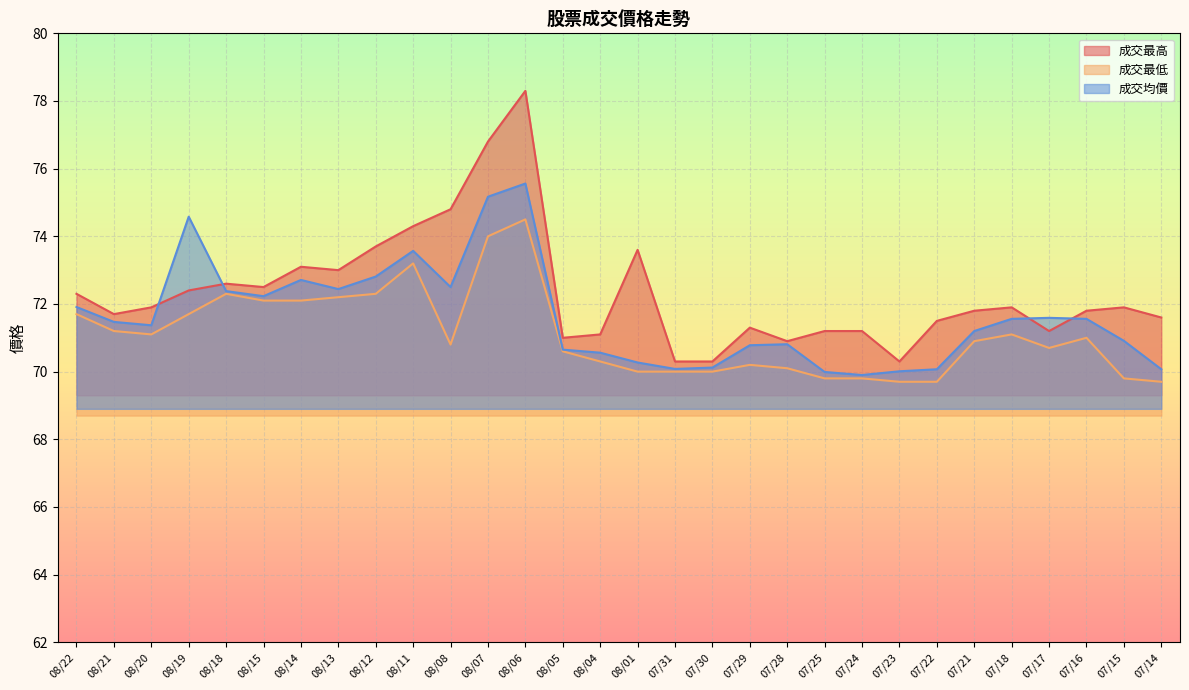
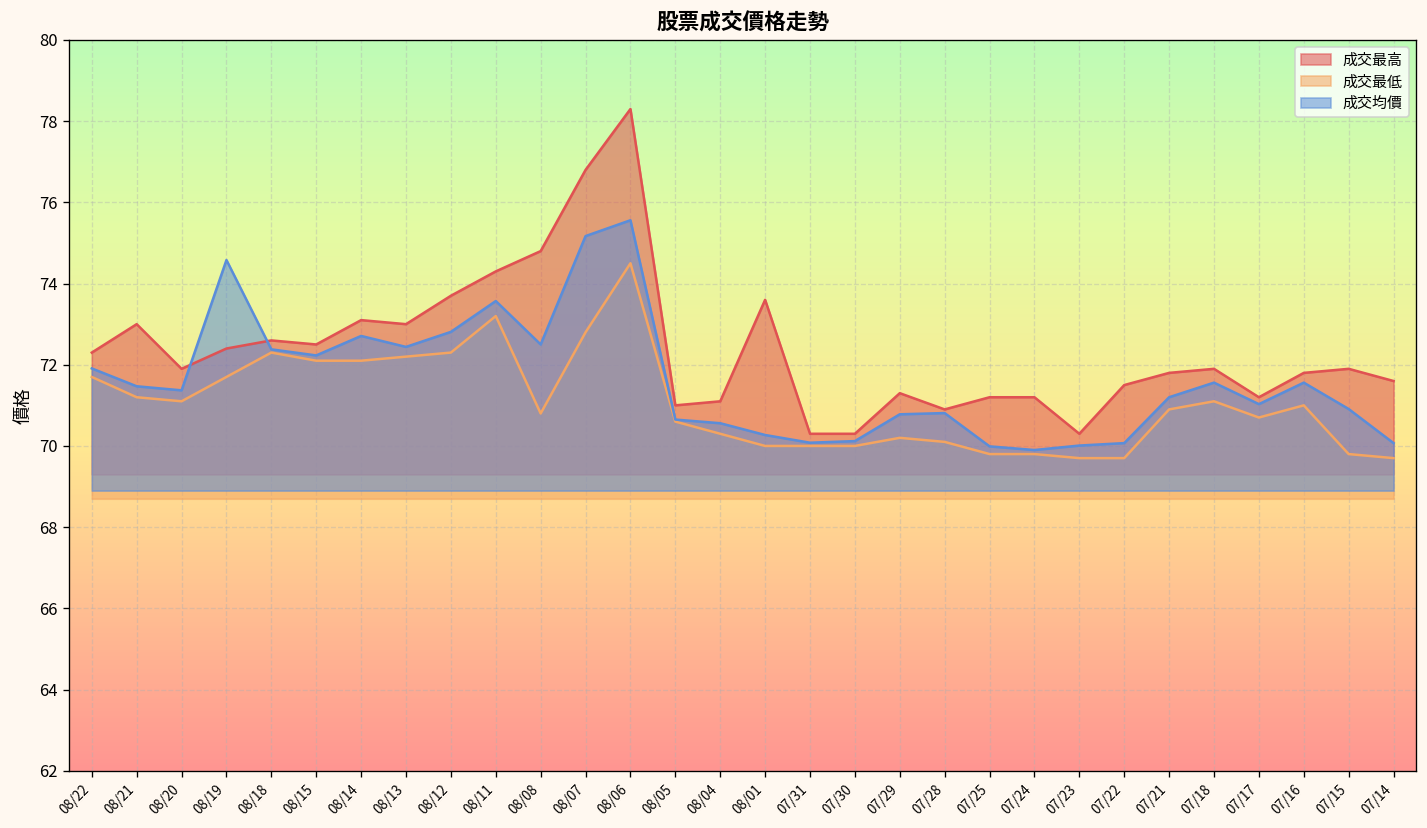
  {
    "成交最高": {
      "08/22": 72.3,
-     "08/21": 71.7,
+     "08/21": 73.0,
      "08/20": 71.9,
      "08/19": 72.4,
      "08/18": 72.6,
      "08/15": 72.5,
      "08/14": 73.1,
      "08/13": 73.0,
      "08/12": 73.7,
      "08/11": 74.3,
      "08/08": 74.8,
      "08/07": 76.8,
      "08/06": 78.3,
      "08/05": 71.0,
      "08/04": 71.1,
      "08/01": 73.6,
      "07/31": 70.3,
      "07/30": 70.3,
      "07/29": 71.3,
      "07/28": 70.9,
      "07/25": 71.2,
      "07/24": 71.2,
      "07/23": 70.3,
      "07/22": 71.5,
      "07/21": 71.8,
      "07/18": 71.9,
      "07/17": 71.2,
      "07/16": 71.8,
      "07/15": 71.9,
      "07/14": 71.6
    },
    "成交最低": {
      "08/22": 71.7,
      "08/21": 71.2,
      "08/20": 71.1,
      "08/19": 71.7,
      "08/18": 72.3,
      "08/15": 72.1,
      "08/14": 72.1,
      "08/13": 72.2,
      "08/12": 72.3,
      "08/11": 73.2,
      "08/08": 70.8,
-     "08/07": 74.0,
+     "08/07": 72.8,
      "08/06": 74.5,
      "08/04": 70.3,
      "08/01": 70.0,
      "07/31": 70.0,
      "07/30": 70.0,
      "07/29": 70.2,
      "07/28": 70.1,
      "07/25": 69.8,
      "07/24": 69.8,
      "07/23": 69.7,
      "07/22": 69.7,
      "07/21": 70.9,
      "07/18": 71.1,
      "07/17": 70.7,
      "07/16": 71.0,
      "07/15": 69.8,
      "07/14": 69.7
    },
    "成交均價": {
      "08/22": 71.9,
      "08/21": 71.5,
      "08/20": 71.4,
      "08/19": 74.6,
      "08/18": 72.4,
      "08/15": 72.2,
      "08/14": 72.7,
      "08/13": 72.4,
      "08/12": 72.8,
      "08/11": 73.6,
      "08/08": 72.5,
      "08/07": 75.2,
      "08/06": 75.6,
      "08/04": 70.6,
      "08/01": 70.3,
      "07/31": 70.1,
      "07/30": 70.1,
      "07/29": 70.8,
      "07/28": 70.8,
      "07/25": 70.0,
      "07/24": 69.9,
      "07/23": 70.0,
      "07/22": 70.1,
      "07/21": 71.2,
      "07/18": 71.6,
-     "07/17": 71.6,
+     "07/17": 71.0,
      "07/16": 71.6,
      "07/15": 70.9,
      "07/14": 70.1
    }
  }
